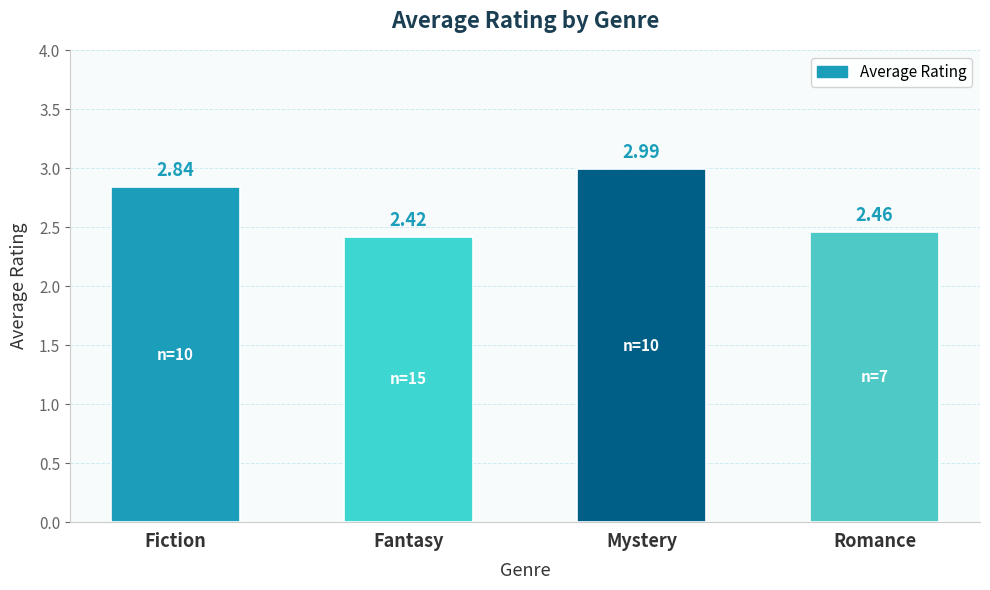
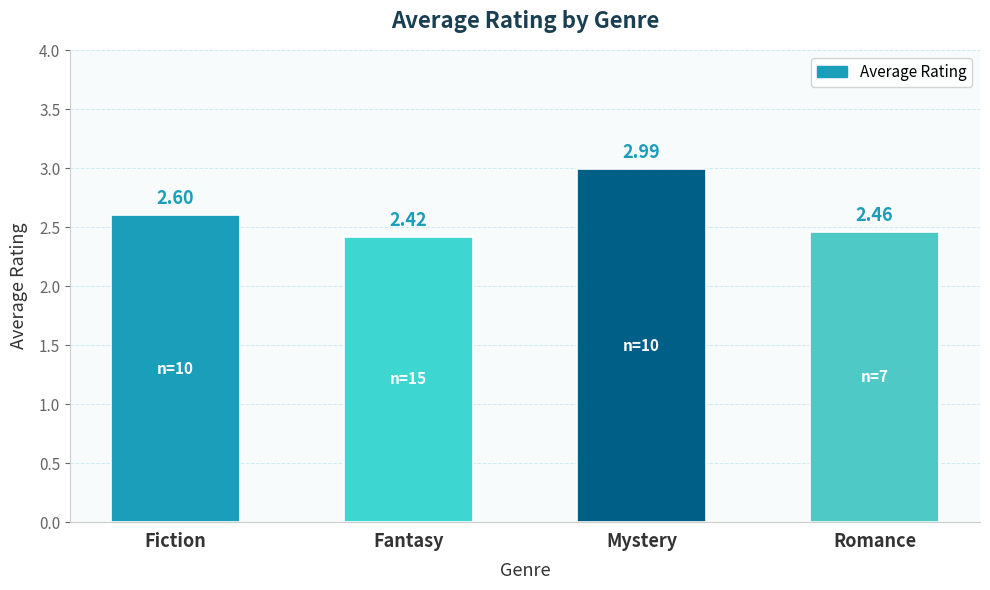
  {
-   "Fiction": 2.84,
+   "Fiction": 2.60,
    "Fantasy": 2.42,
    "Mystery": 2.99,
    "Romance": 2.46
  }
